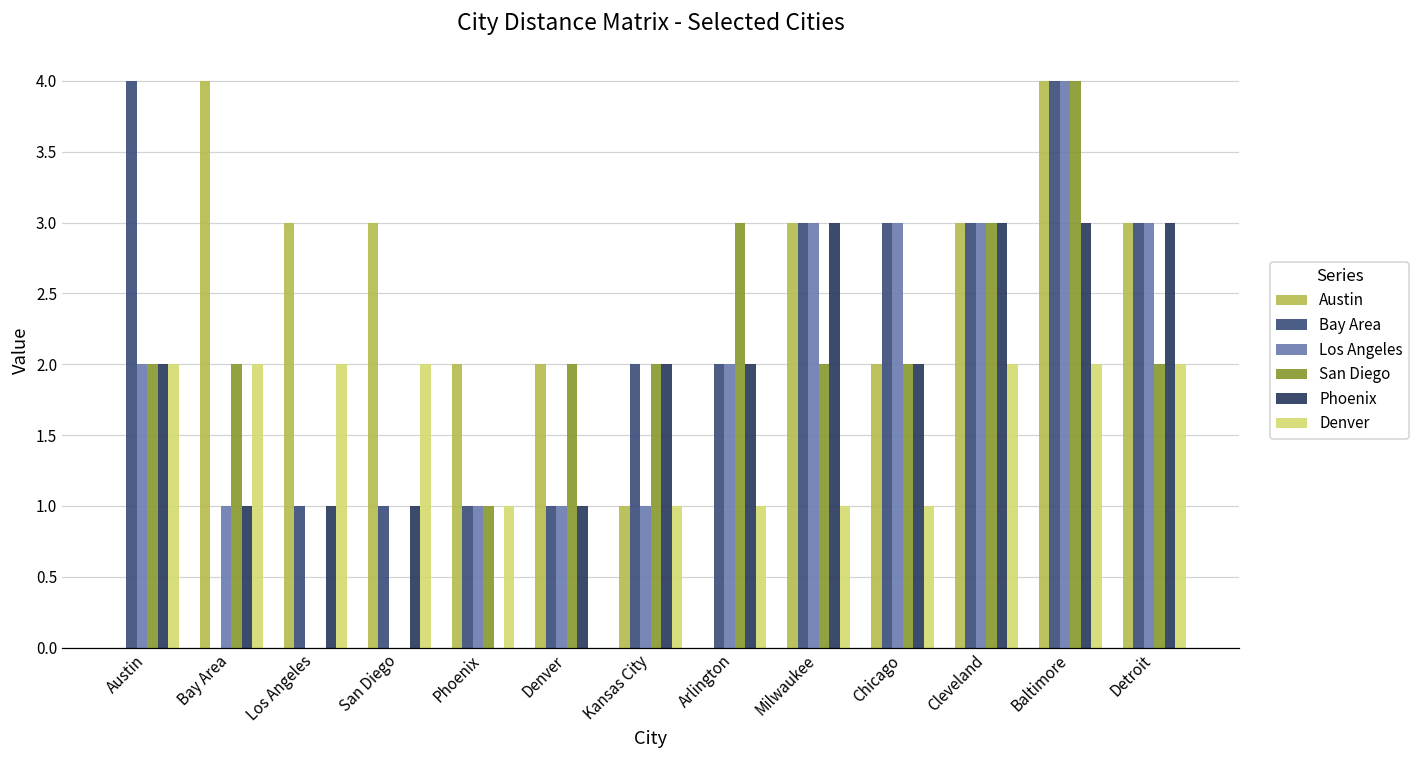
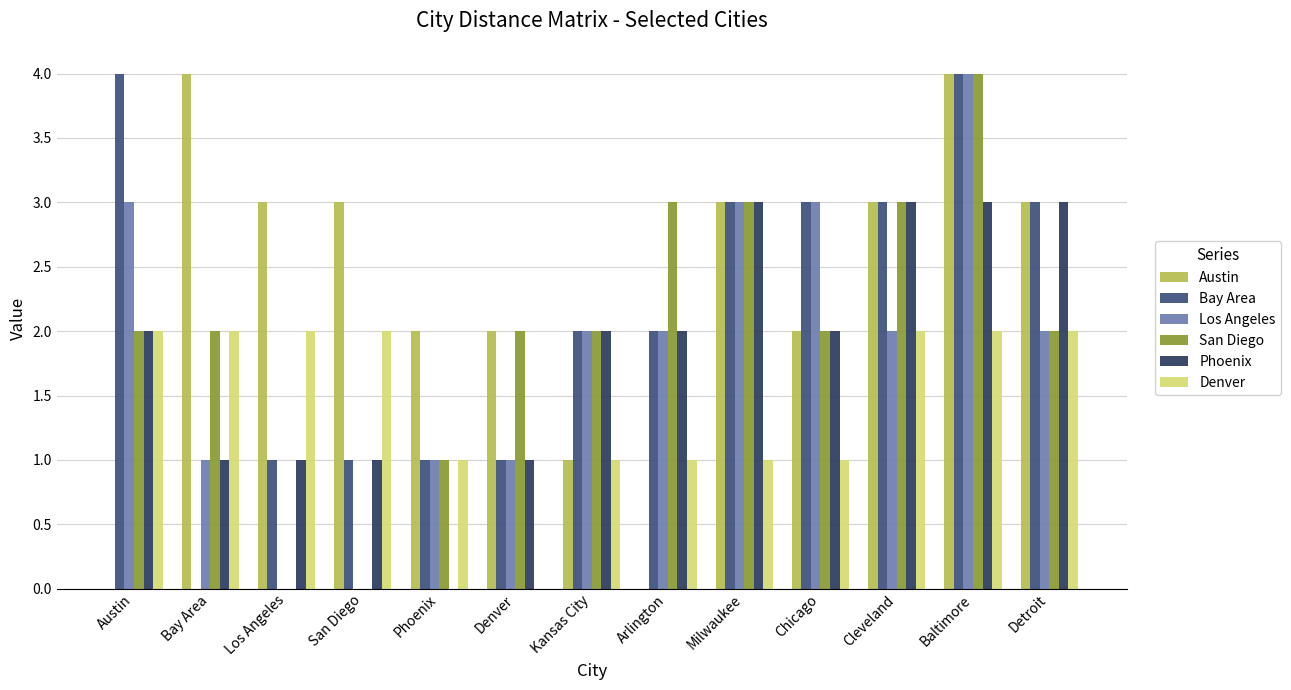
  {
    "Los Angeles": {
-     "Austin": 2,
+     "Austin": 3,
      "Bay Area": 1,
      "Los Angeles": 0,
      "San Diego": 0,
      "Phoenix": 1,
      "Denver": 1,
-     "Kansas City": 1,
+     "Kansas City": 2,
      "Arlington": 2,
      "Milwaukee": 3,
      "Chicago": 3,
-     "Cleveland": 3,
+     "Cleveland": 2,
      "Baltimore": 4,
-     "Detroit": 3
+     "Detroit": 2
    },
    "San Diego": {
      "Austin": 2,
      "Bay Area": 2,
      "Los Angeles": 0,
      "San Diego": 0,
      "Phoenix": 1,
      "Denver": 2,
      "Kansas City": 2,
      "Arlington": 3,
-     "Milwaukee": 2,
+     "Milwaukee": 3,
      "Chicago": 2,
      "Cleveland": 3,
      "Baltimore": 4,
      "Detroit": 2
    }
  }
